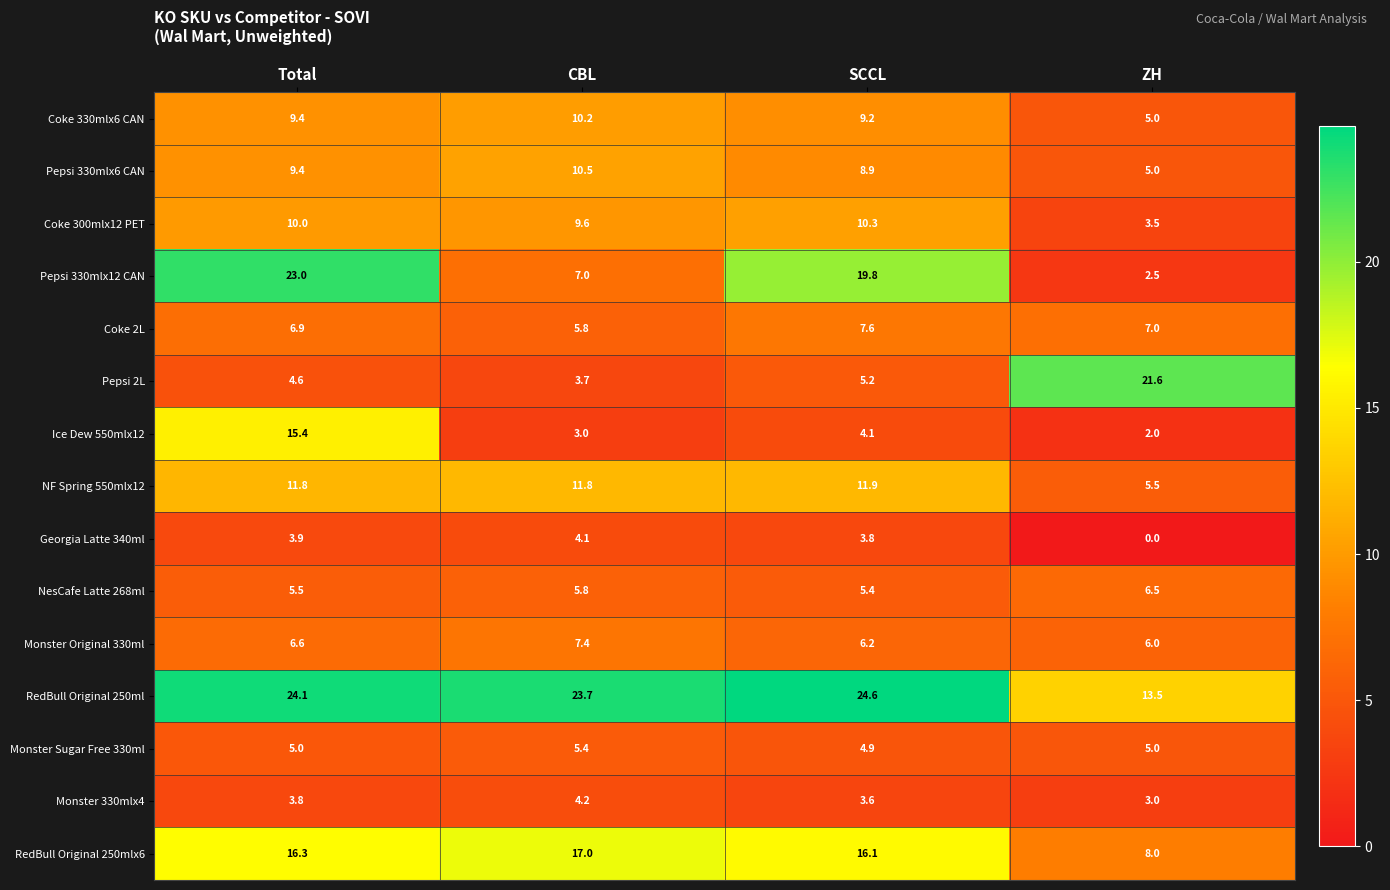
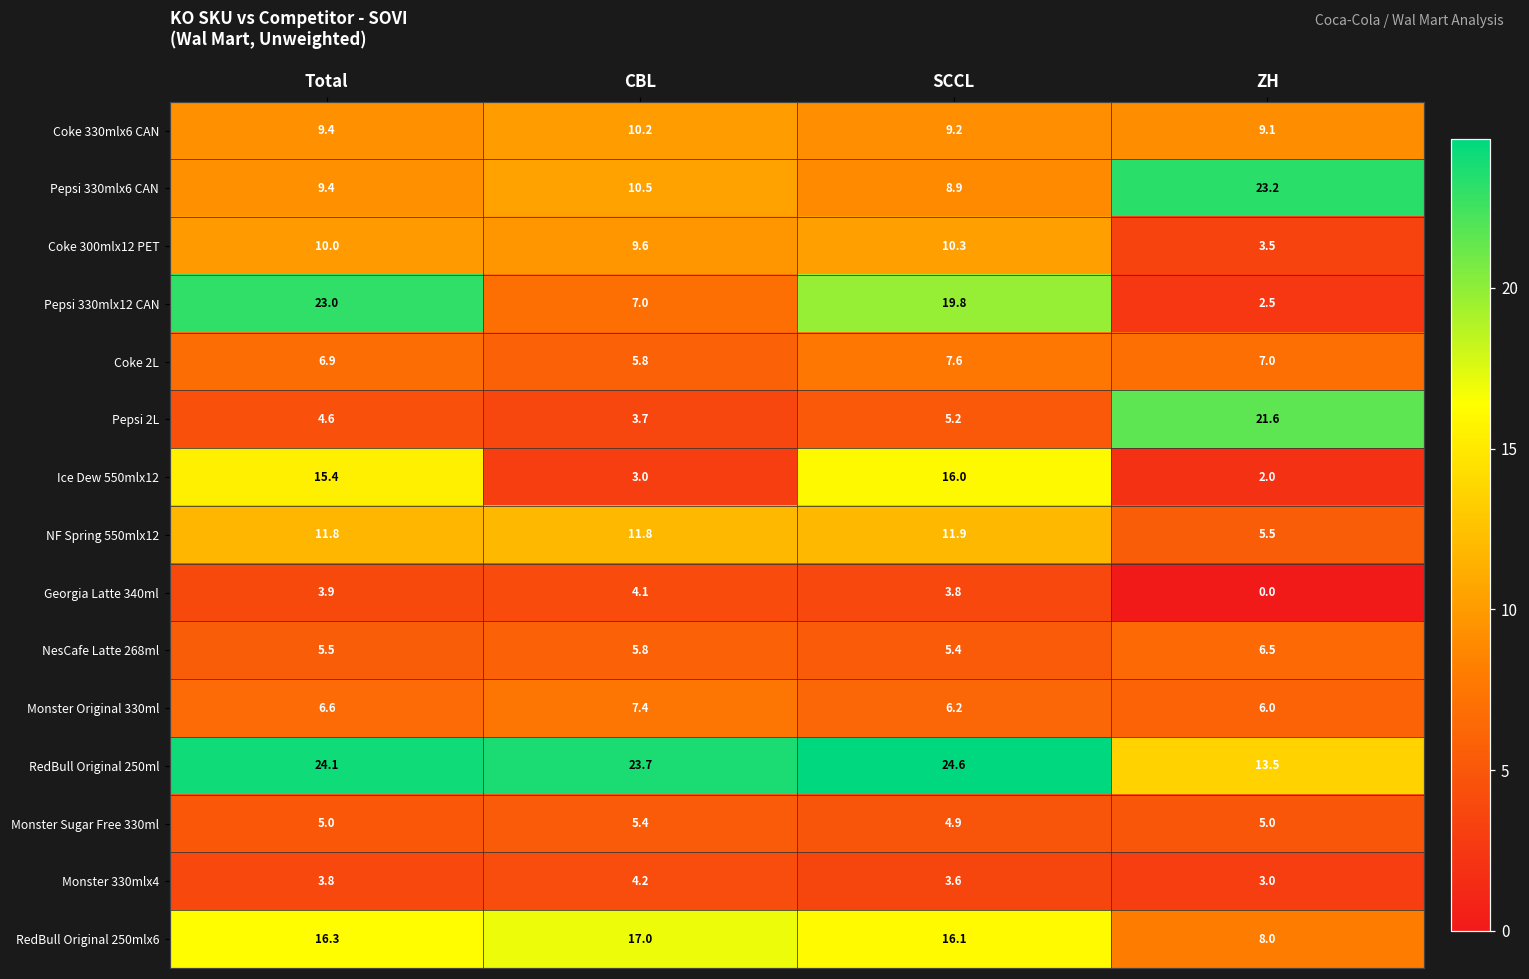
  {
    "Coke 330mlx6 CAN": {
      "Total": 9.4,
      "CBL": 10.2,
      "SCCL": 9.2,
-     "ZH": 5.0
+     "ZH": 9.1
    },
    "Pepsi 330mlx6 CAN": {
      "Total": 9.4,
      "CBL": 10.5,
      "SCCL": 8.9,
-     "ZH": 5.0
+     "ZH": 23.2
    },
    "Coke 300mlx12 PET": {
      "Total": 10.0,
      "CBL": 9.6,
      "SCCL": 10.3,
      "ZH": 3.5
    },
    "Pepsi 330mlx12 CAN": {
      "Total": 23.0,
      "CBL": 7.0,
      "SCCL": 19.8,
      "ZH": 2.5
    },
    "Coke 2L": {
      "Total": 6.9,
      "CBL": 5.8,
      "SCCL": 7.6,
      "ZH": 7.0
    },
    "Pepsi 2L": {
      "Total": 4.6,
      "CBL": 3.7,
      "SCCL": 5.2,
      "ZH": 21.6
    },
    "Ice Dew 550mlx12": {
      "Total": 15.4,
      "CBL": 3.0,
-     "SCCL": 4.1,
+     "SCCL": 16.0,
      "ZH": 2.0
    },
    "NF Spring 550mlx12": {
      "Total": 11.8,
      "CBL": 11.8,
      "SCCL": 11.9,
      "ZH": 5.5
    },
    "Georgia Latte 340ml": {
      "Total": 3.9,
      "CBL": 4.1,
      "SCCL": 3.8,
      "ZH": 0.0
    },
    "NesCafe Latte 268ml": {
      "Total": 5.5,
      "CBL": 5.8,
      "SCCL": 5.4,
      "ZH": 6.5
    },
    "Monster Original 330ml": {
      "Total": 6.6,
      "CBL": 7.4,
      "SCCL": 6.2,
      "ZH": 6.0
    },
    "RedBull Original 250ml": {
      "Total": 24.1,
      "CBL": 23.7,
      "SCCL": 24.6,
      "ZH": 13.5
    },
    "Monster Sugar Free 330ml": {
      "Total": 5.0,
      "CBL": 5.4,
      "SCCL": 4.9,
      "ZH": 5.0
    },
    "Monster 330mlx4": {
      "Total": 3.8,
      "CBL": 4.2,
      "SCCL": 3.6,
      "ZH": 3.0
    },
    "RedBull Original 250mlx6": {
      "Total": 16.3,
      "CBL": 17.0,
      "SCCL": 16.1,
      "ZH": 8.0
    }
  }
